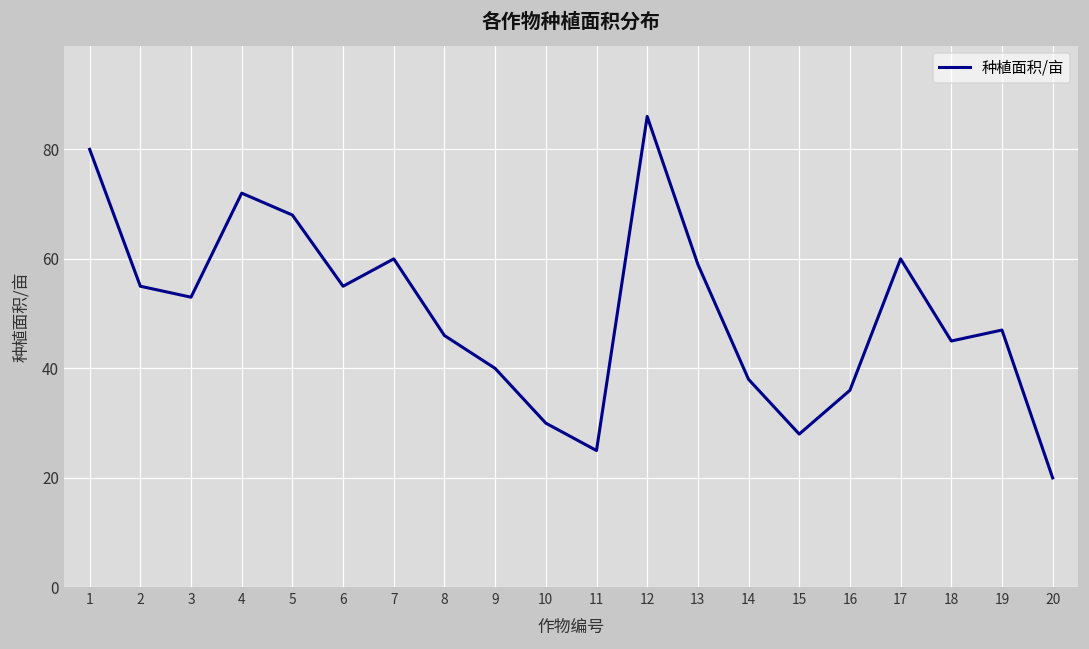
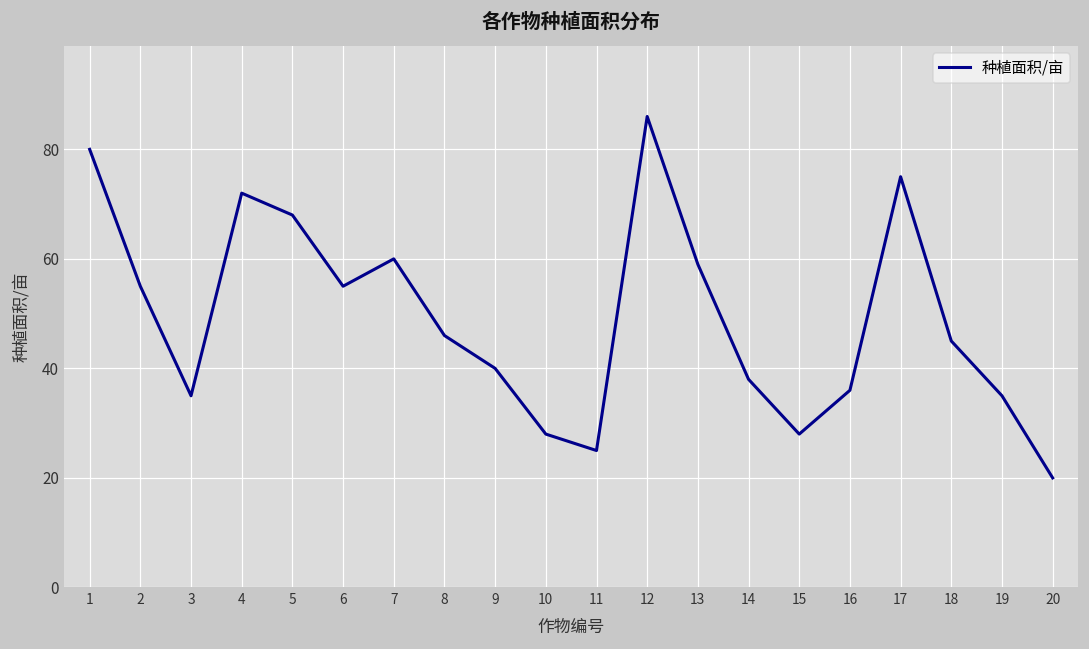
  {
    "1": 80,
    "2": 55,
-   "3": 53,
+   "3": 35,
    "4": 72,
    "5": 68,
    "6": 55,
    "7": 60,
    "8": 46,
    "9": 40,
-   "10": 30,
+   "10": 28,
    "11": 25,
    "12": 86,
    "13": 59,
    "14": 38,
    "15": 28,
    "16": 36,
-   "17": 60,
+   "17": 75,
    "18": 45,
-   "19": 47,
+   "19": 35,
    "20": 20
  }
